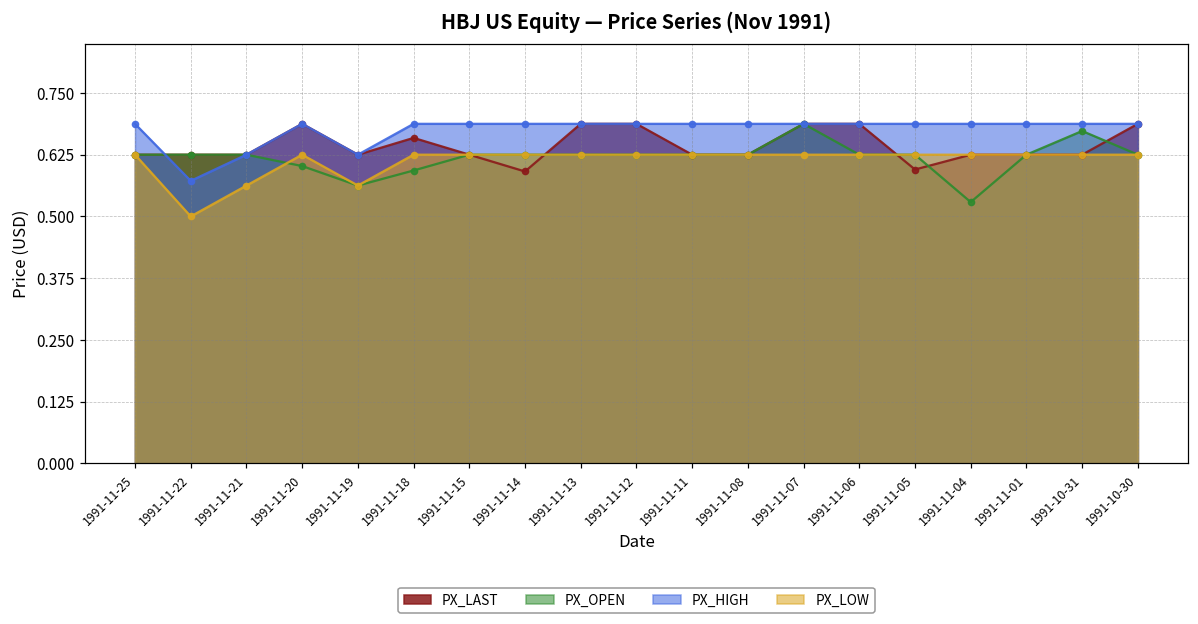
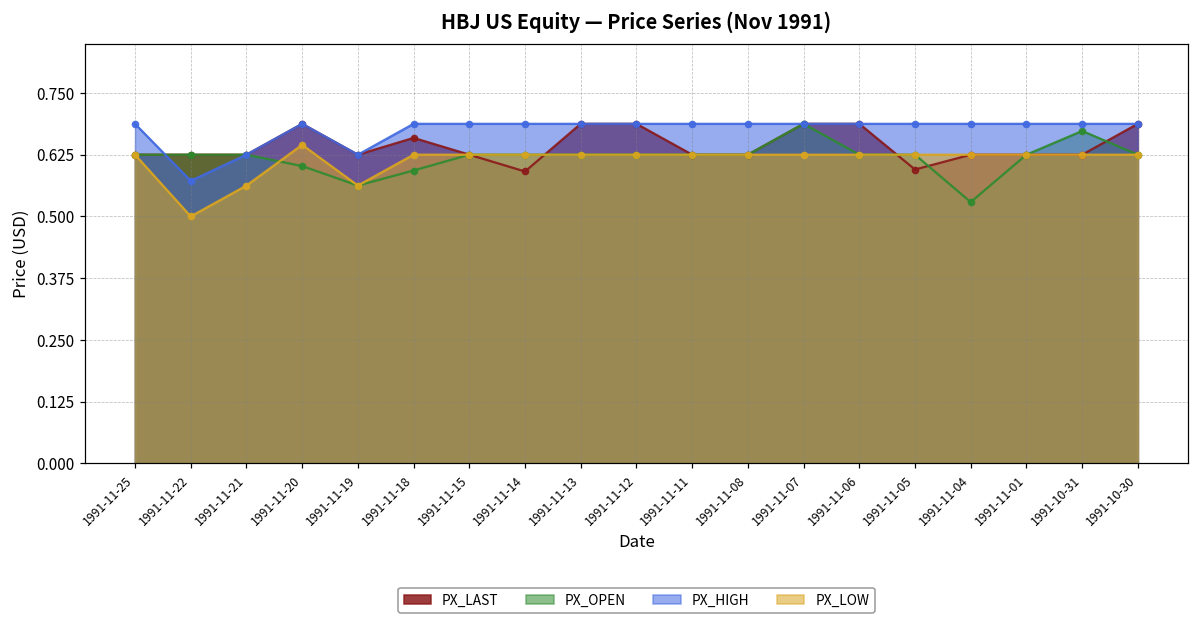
  {
    "PX_LAST": {
      "1991-11-18": 0.66,
      "1991-11-14": 0.59,
      "1991-11-05": 0.60
    },
    "PX_OPEN": {
      "1991-11-20": 0.60,
      "1991-11-18": 0.59,
      "1991-11-04": 0.53,
      "1991-10-31": 0.67
    },
    "PX_HIGH": {
      "1991-11-25": 0.69,
      "1991-11-22": 0.57,
      "1991-11-18": 0.69,
      "1991-11-15": 0.69,
      "1991-11-14": 0.69,
      "1991-11-11": 0.69,
      "1991-11-08": 0.69,
      "1991-11-05": 0.69,
      "1991-11-04": 0.69,
      "1991-11-01": 0.69,
      "1991-10-31": 0.69
    },
    "PX_LOW": {
      "1991-11-22": 0.50,
      "1991-11-21": 0.56,
-     "1991-11-20": 0.63,
+     "1991-11-20": 0.65,
      "1991-11-18": 0.63,
      "1991-11-07": 0.63
    }
  }
